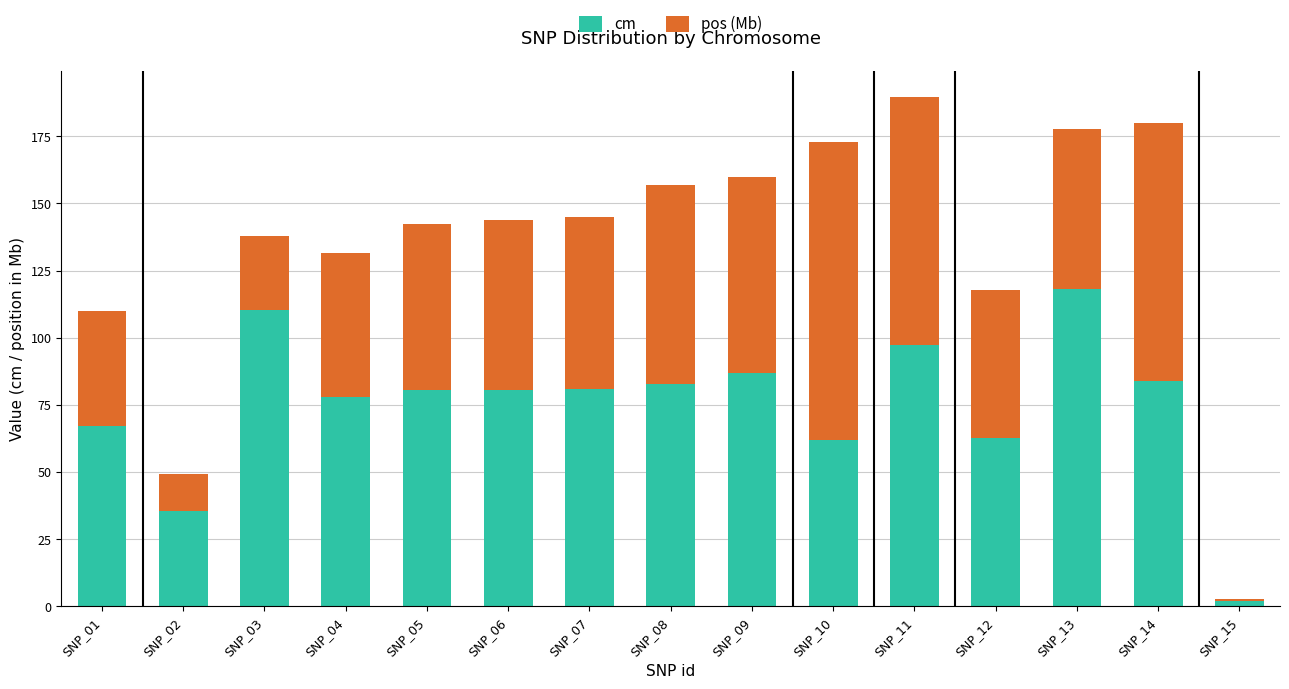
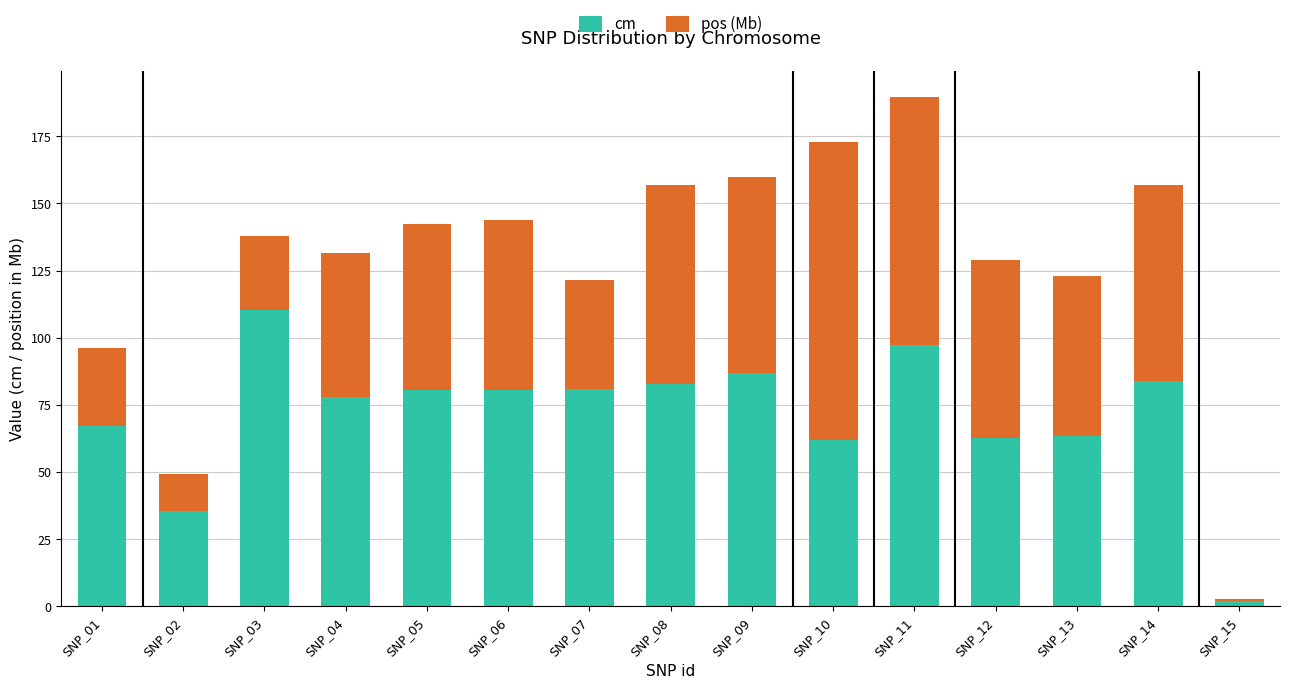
  {
    "cm": {
      "SNP_01": 67,
      "SNP_02": 35,
      "SNP_03": 110,
      "SNP_04": 78,
      "SNP_05": 81,
      "SNP_06": 81,
      "SNP_07": 81,
      "SNP_08": 83,
      "SNP_09": 87,
      "SNP_10": 62,
      "SNP_11": 97,
      "SNP_12": 63,
-     "SNP_13": 118,
+     "SNP_13": 63,
      "SNP_14": 84,
      "SNP_15": 2
    },
    "pos (Mb)": {
-     "SNP_01": 43,
+     "SNP_01": 29,
      "SNP_02": 14,
      "SNP_03": 27,
      "SNP_04": 54,
      "SNP_05": 62,
      "SNP_06": 63,
-     "SNP_07": 64,
+     "SNP_07": 41,
      "SNP_08": 74,
      "SNP_09": 73,
      "SNP_10": 111,
      "SNP_11": 92,
-     "SNP_12": 55,
+     "SNP_12": 66,
      "SNP_13": 60,
-     "SNP_14": 96
+     "SNP_14": 73
    }
  }
